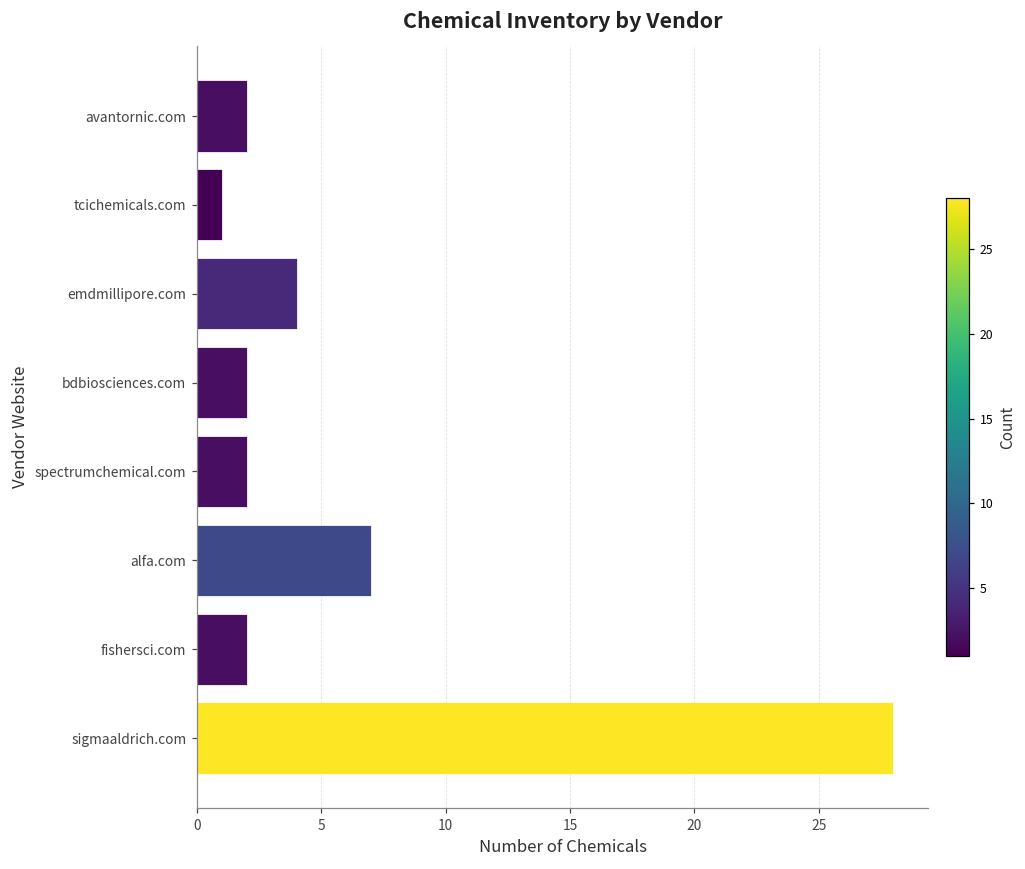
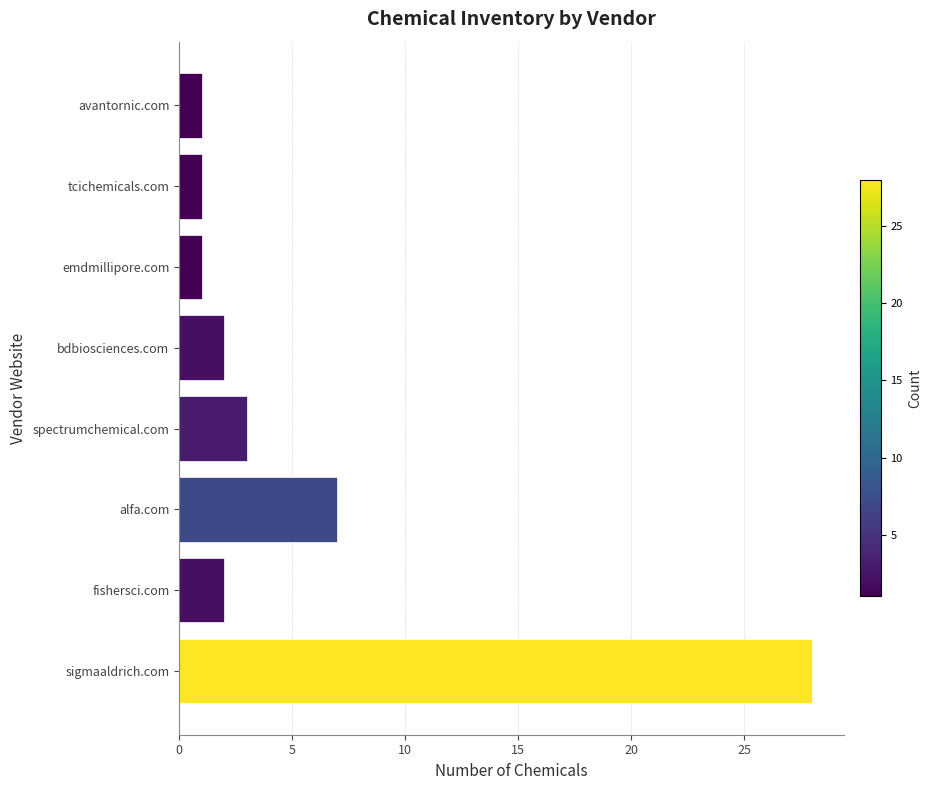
  {
-   "avantornic.com": 2,
+   "avantornic.com": 1,
    "tcichemicals.com": 1,
-   "emdmillipore.com": 4,
+   "emdmillipore.com": 1,
    "bdbiosciences.com": 2,
-   "spectrumchemical.com": 2,
+   "spectrumchemical.com": 3,
    "alfa.com": 7,
    "fishersci.com": 2,
    "sigmaaldrich.com": 28
  }
